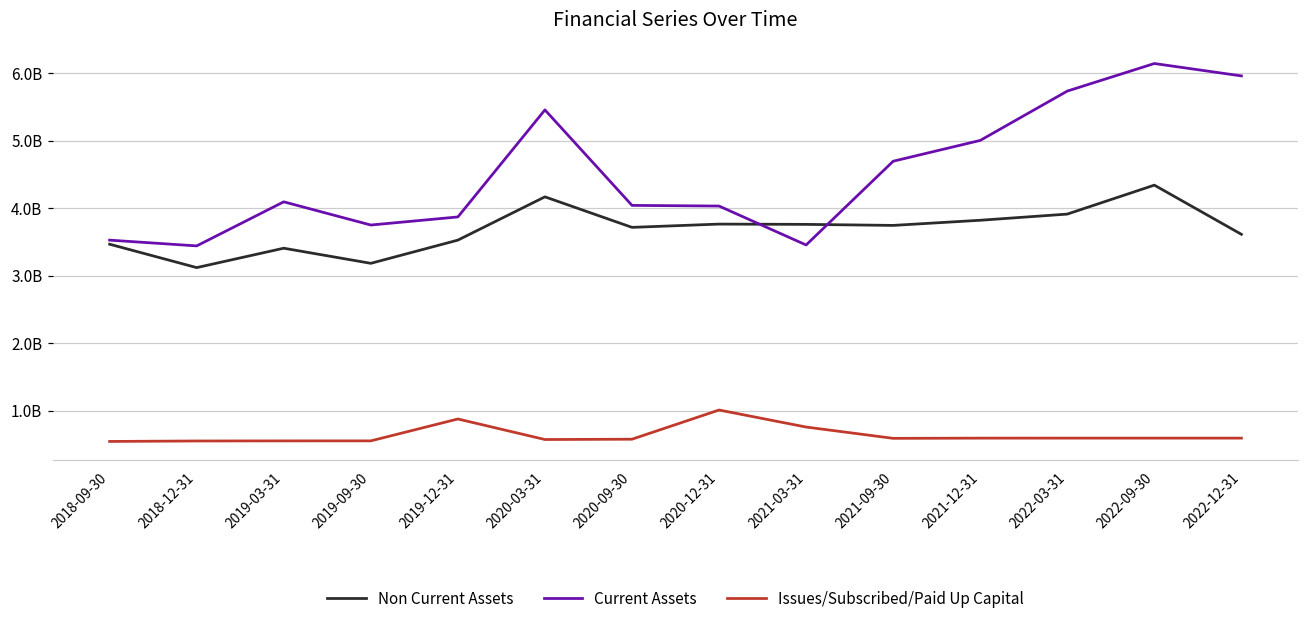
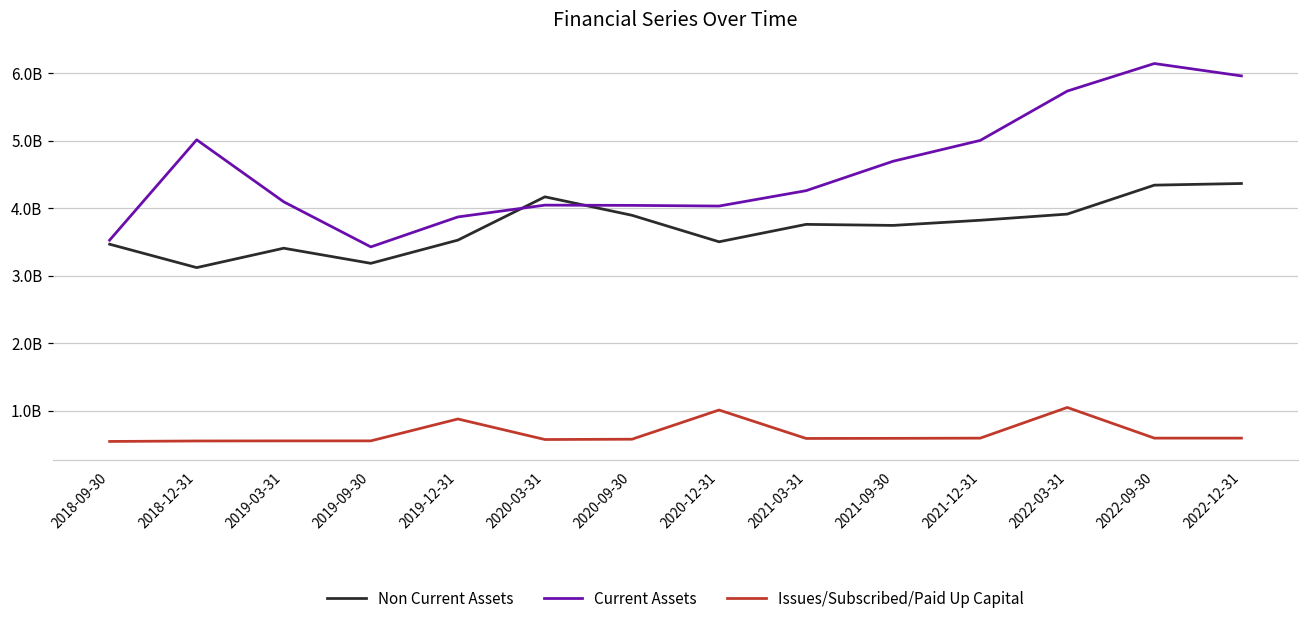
  {
    "Non Current Assets": {
      "2018-09-30": 3500000000,
      "2018-12-31": 3100000000,
      "2019-03-31": 3400000000,
      "2019-09-30": 3200000000,
      "2019-12-31": 3500000000,
      "2020-03-31": 4200000000,
-     "2020-09-30": 3700000000,
-     "2020-12-31": 3800000000,
+     "2020-09-30": 3900000000,
+     "2020-12-31": 3500000000,
      "2021-03-31": 3800000000,
      "2021-09-30": 3700000000,
      "2021-12-31": 3800000000,
      "2022-03-31": 3900000000,
      "2022-09-30": 4300000000,
-     "2022-12-31": 3600000000
+     "2022-12-31": 4400000000
    },
    "Current Assets": {
      "2018-09-30": 3500000000,
-     "2018-12-31": 3400000000,
+     "2018-12-31": 5000000000,
      "2019-03-31": 4100000000,
-     "2019-09-30": 3800000000,
+     "2019-09-30": 3400000000,
      "2019-12-31": 3900000000,
-     "2020-03-31": 5500000000,
+     "2020-03-31": 4000000000,
      "2020-09-30": 4000000000,
      "2020-12-31": 4000000000,
-     "2021-03-31": 3500000000,
+     "2021-03-31": 4300000000,
      "2021-09-30": 4700000000,
      "2021-12-31": 5000000000,
      "2022-03-31": 5700000000,
      "2022-09-30": 6100000000,
      "2022-12-31": 6000000000
    },
    "Issues/Subscribed/Paid Up Capital": {
      "2018-09-30": 500000000,
      "2018-12-31": 600000000,
      "2019-03-31": 600000000,
      "2019-09-30": 600000000,
      "2019-12-31": 900000000,
      "2020-03-31": 600000000,
      "2020-09-30": 600000000,
      "2020-12-31": 1000000000,
-     "2021-03-31": 800000000,
+     "2021-03-31": 600000000,
      "2021-09-30": 600000000,
      "2021-12-31": 600000000,
-     "2022-03-31": 600000000,
+     "2022-03-31": 1000000000,
      "2022-09-30": 600000000,
      "2022-12-31": 600000000
    }
  }
